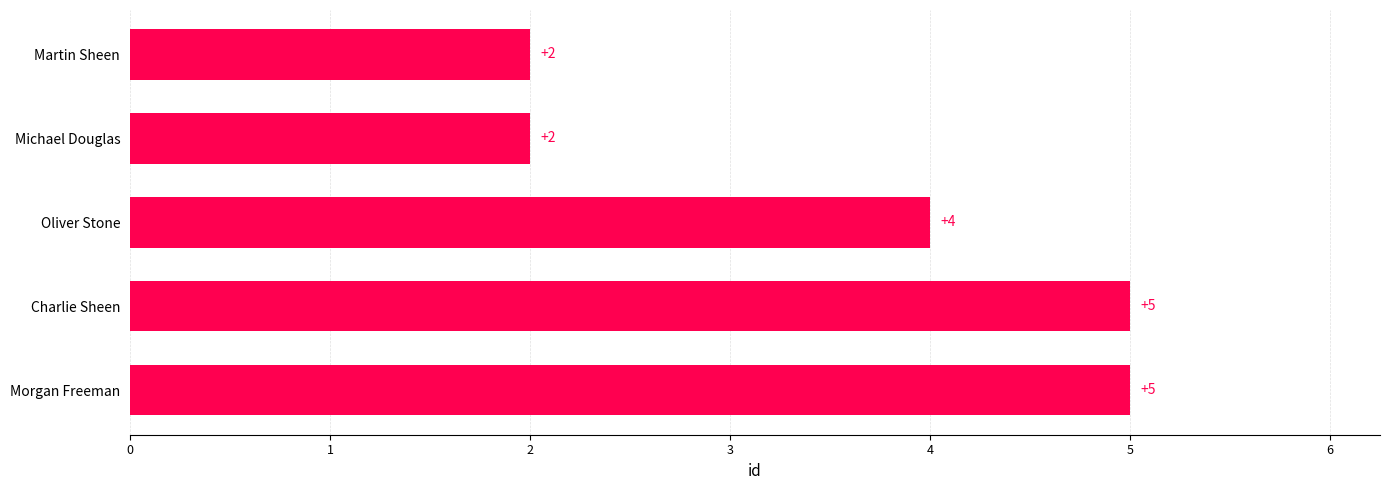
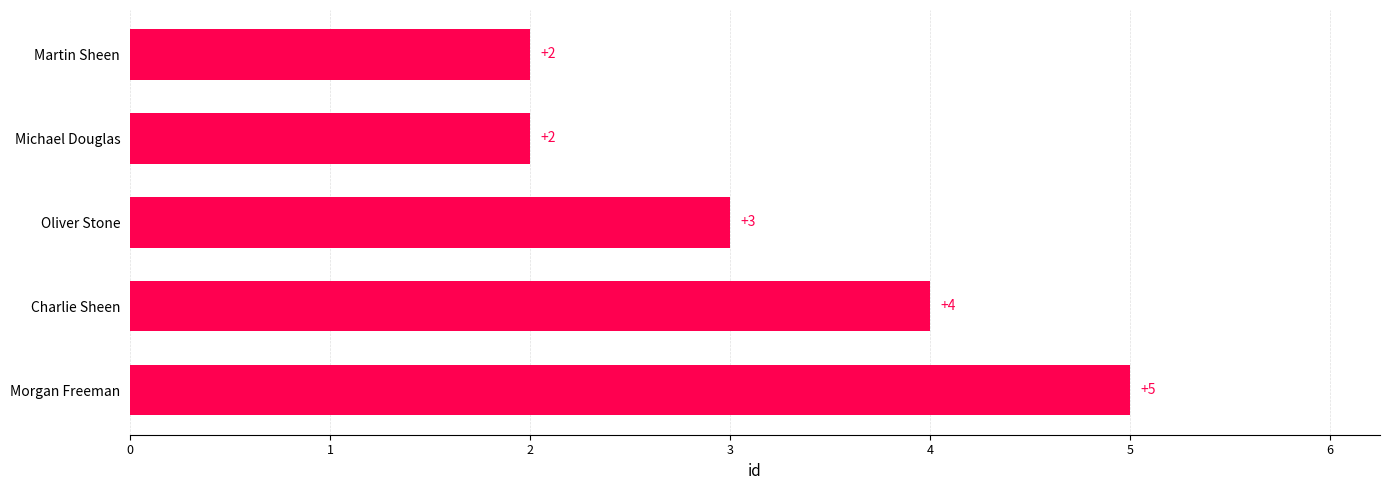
  {
    "Martin Sheen": "+2",
    "Michael Douglas": "+2",
-   "Oliver Stone": "+4",
-   "Charlie Sheen": "+5",
+   "Oliver Stone": "+3",
+   "Charlie Sheen": "+4",
    "Morgan Freeman": "+5"
  }
